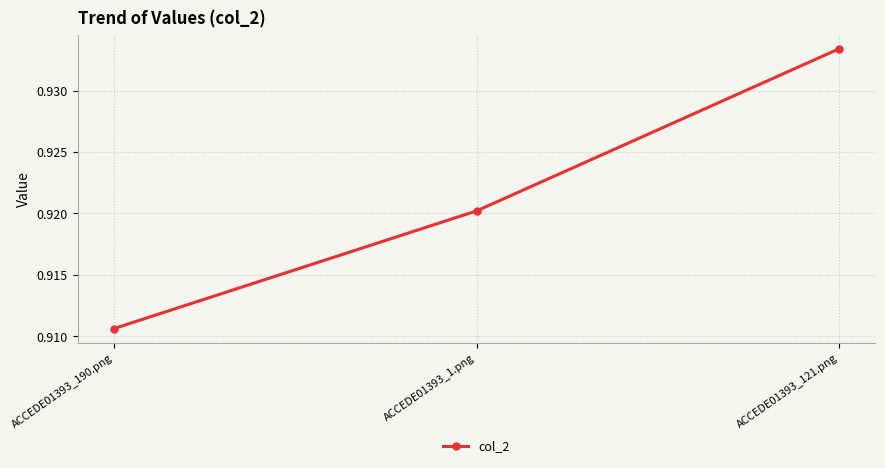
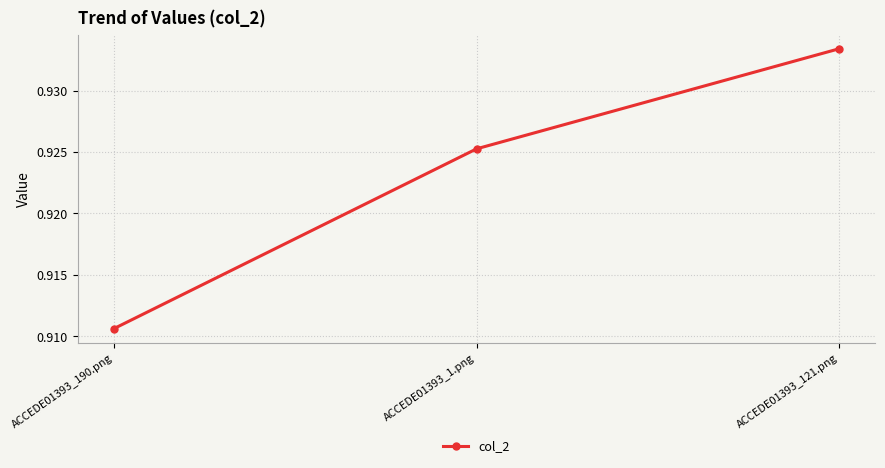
  {
    "ACCEDE01393_190.png": 0.9106,
-   "ACCEDE01393_1.png": 0.9202,
+   "ACCEDE01393_1.png": 0.9253,
    "ACCEDE01393_121.png": 0.9334
  }
